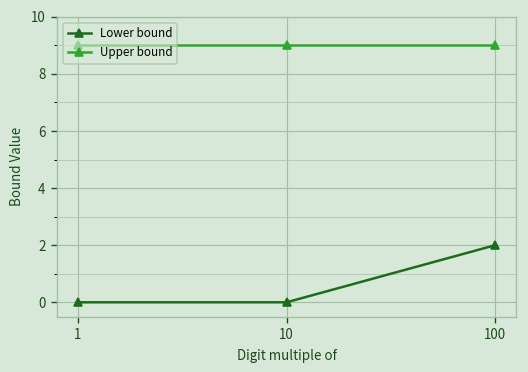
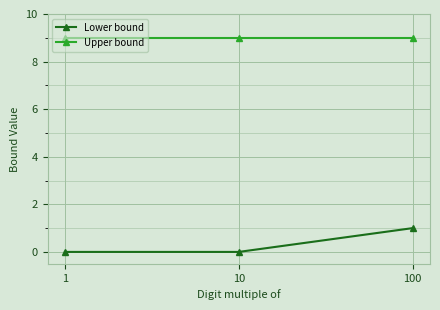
  {
    "Lower bound": {
      "1": 0,
      "10": 0,
-     "100": 2
+     "100": 1
    },
    "Upper bound": {
      "10": 9,
      "100": 9
    }
  }
